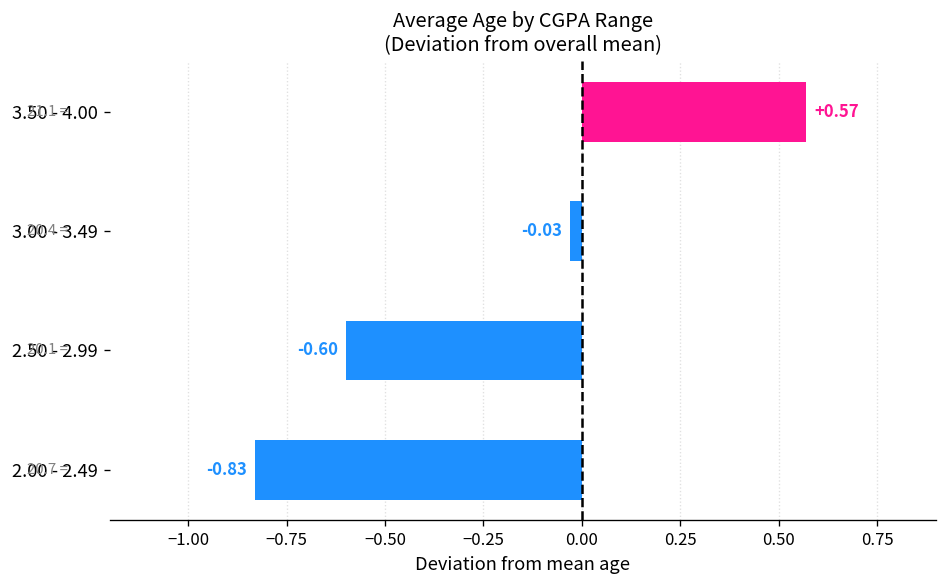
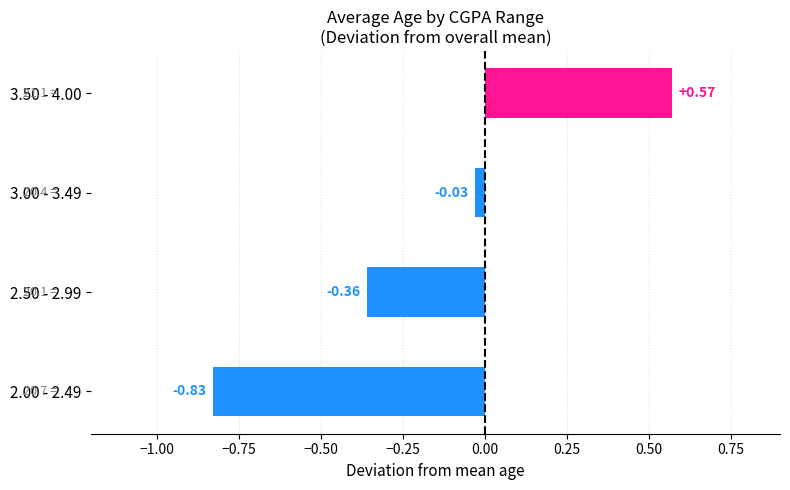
  {
    "3.50 - 4.00": "+0.57",
    "3.00 - 3.49": "-0.03",
-   "2.50 - 2.99": "-0.60",
+   "2.50 - 2.99": "-0.36",
    "2.00 - 2.49": "-0.83"
  }
